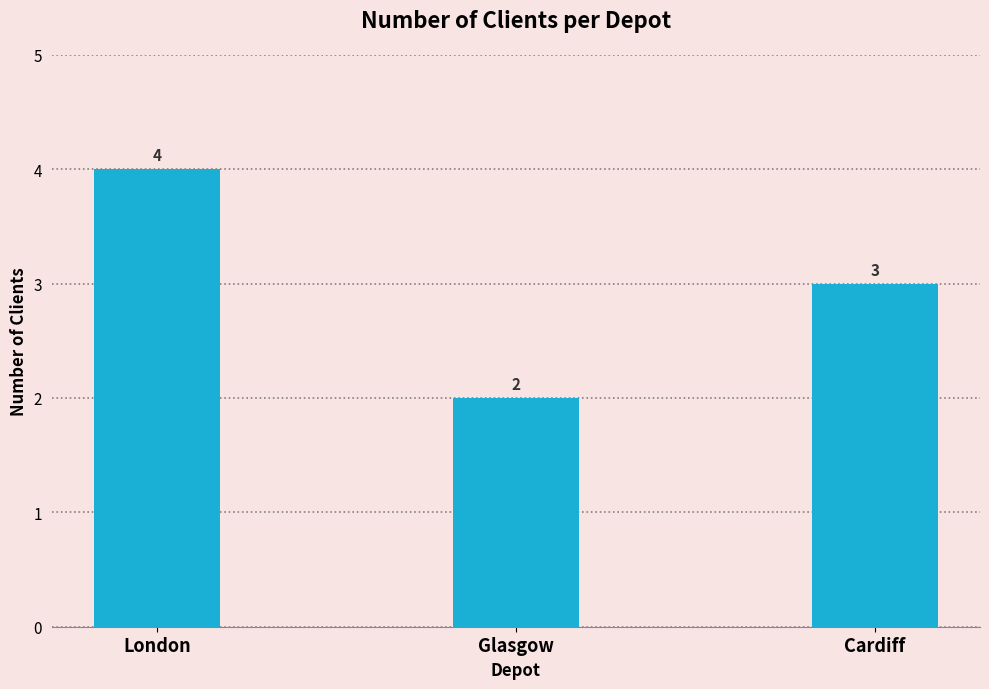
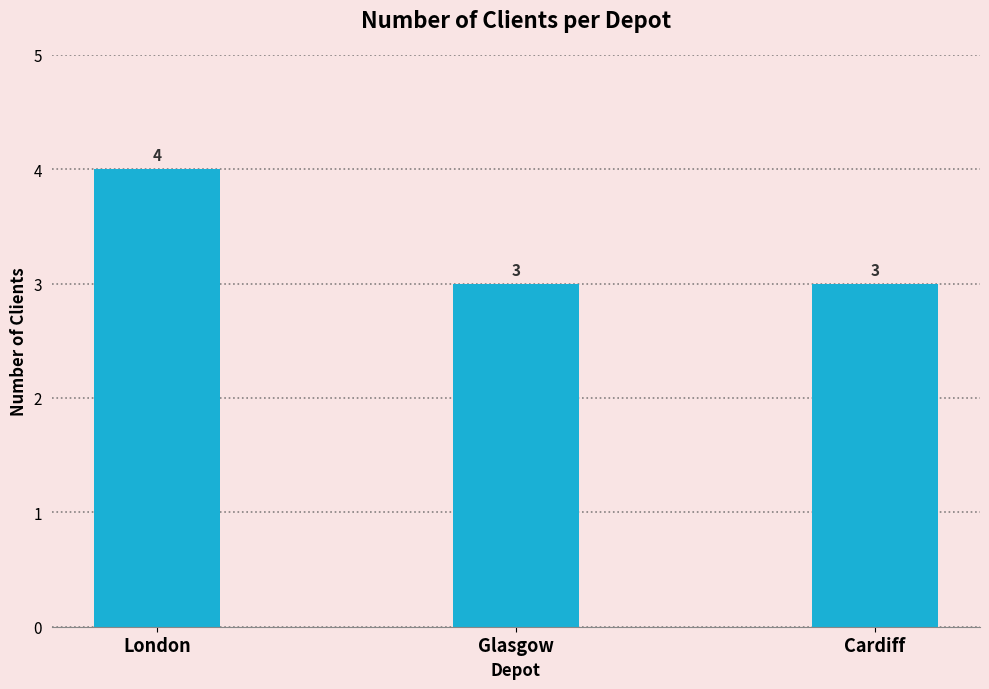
  {
    "London": 4,
-   "Glasgow": 2,
+   "Glasgow": 3,
    "Cardiff": 3
  }
